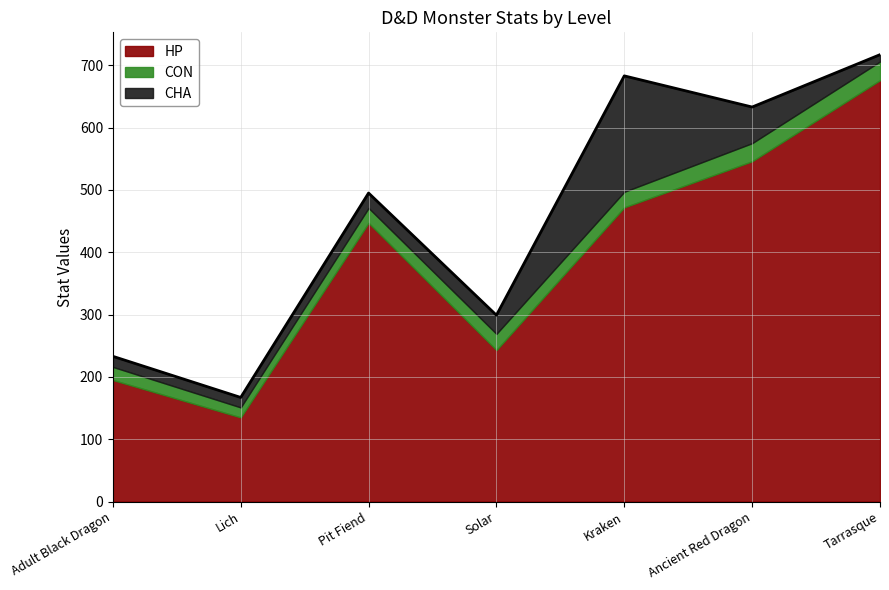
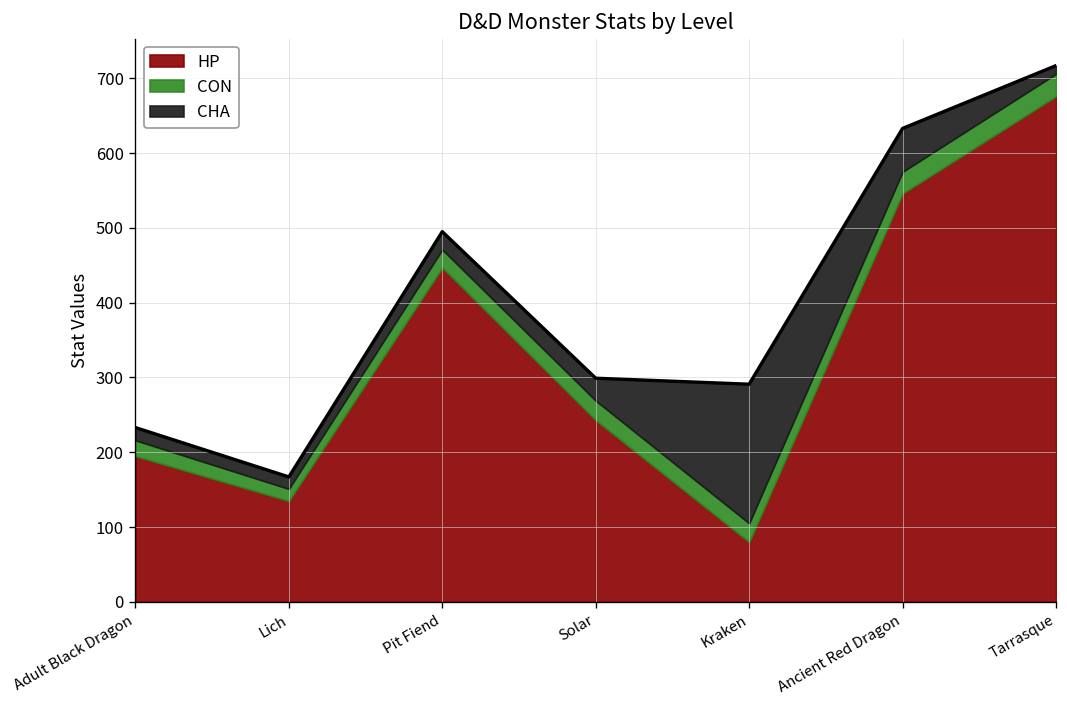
  {
    "HP": {
      "Adult Black Dragon": 200,
      "Lich": 140,
      "Pit Fiend": 450,
      "Solar": 240,
-     "Kraken": 470,
+     "Kraken": 80,
      "Ancient Red Dragon": 550,
      "Tarrasque": 680
    },
    "CON": {
      "Adult Black Dragon": 20,
      "Lich": 20,
      "Pit Fiend": 20,
      "Solar": 30,
      "Kraken": 30,
      "Ancient Red Dragon": 30,
      "Tarrasque": 30
    },
    "CHA": {
      "Adult Black Dragon": 20,
      "Lich": 20,
      "Pit Fiend": 20,
      "Solar": 30,
      "Kraken": 190,
      "Ancient Red Dragon": 60,
      "Tarrasque": 10
    }
  }
